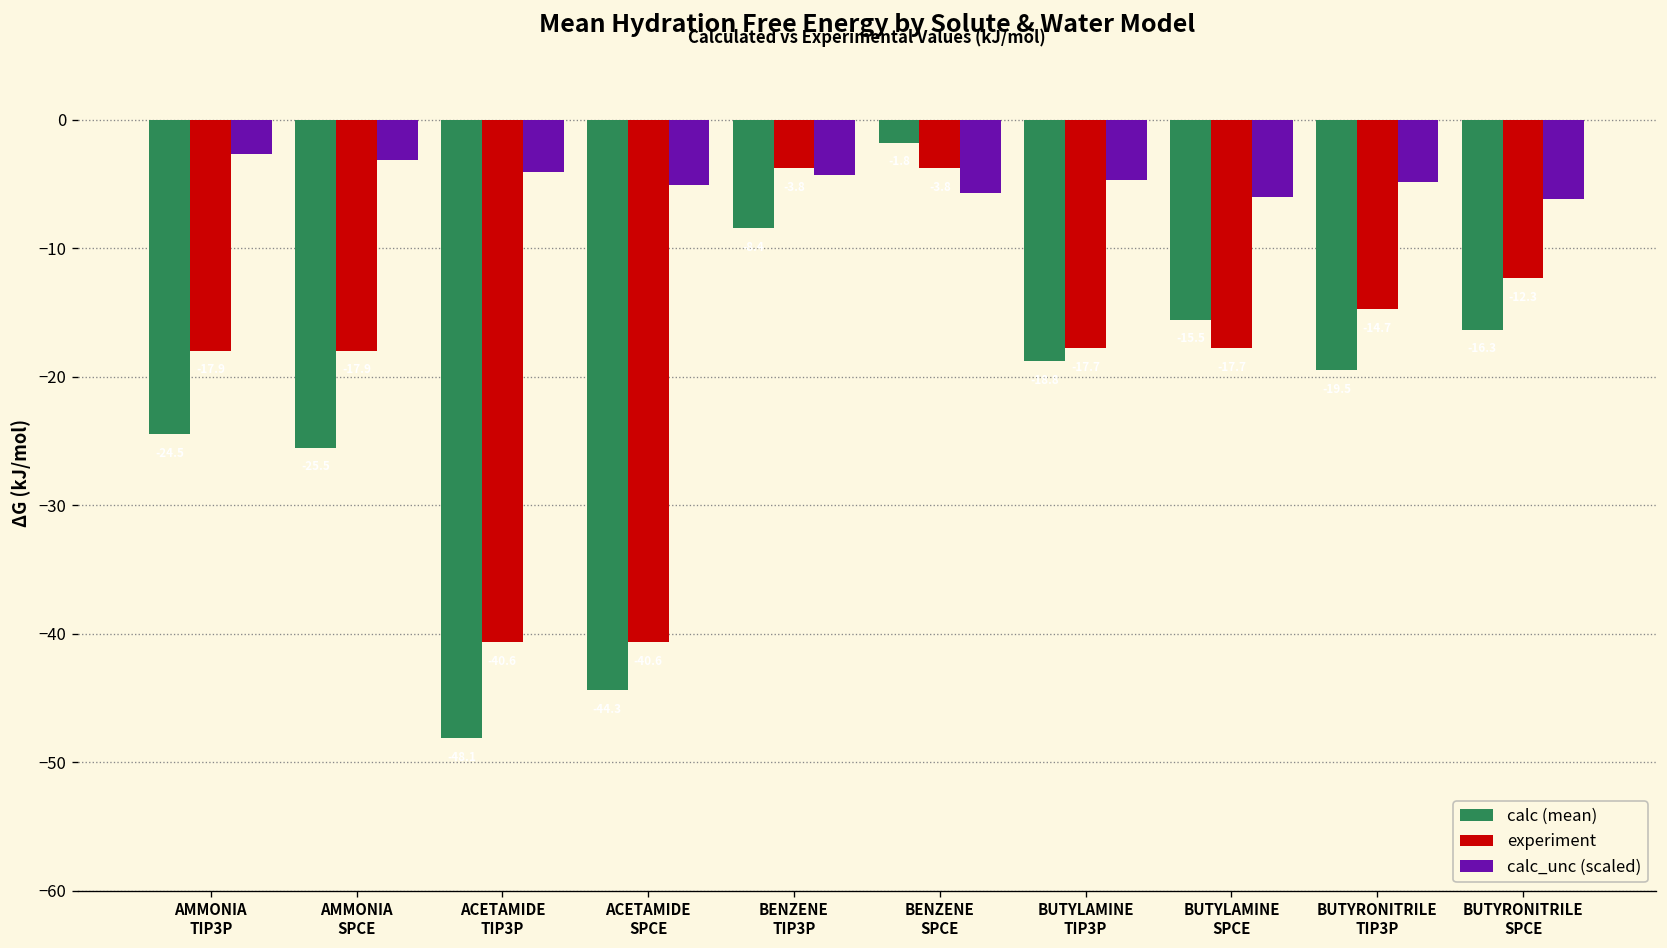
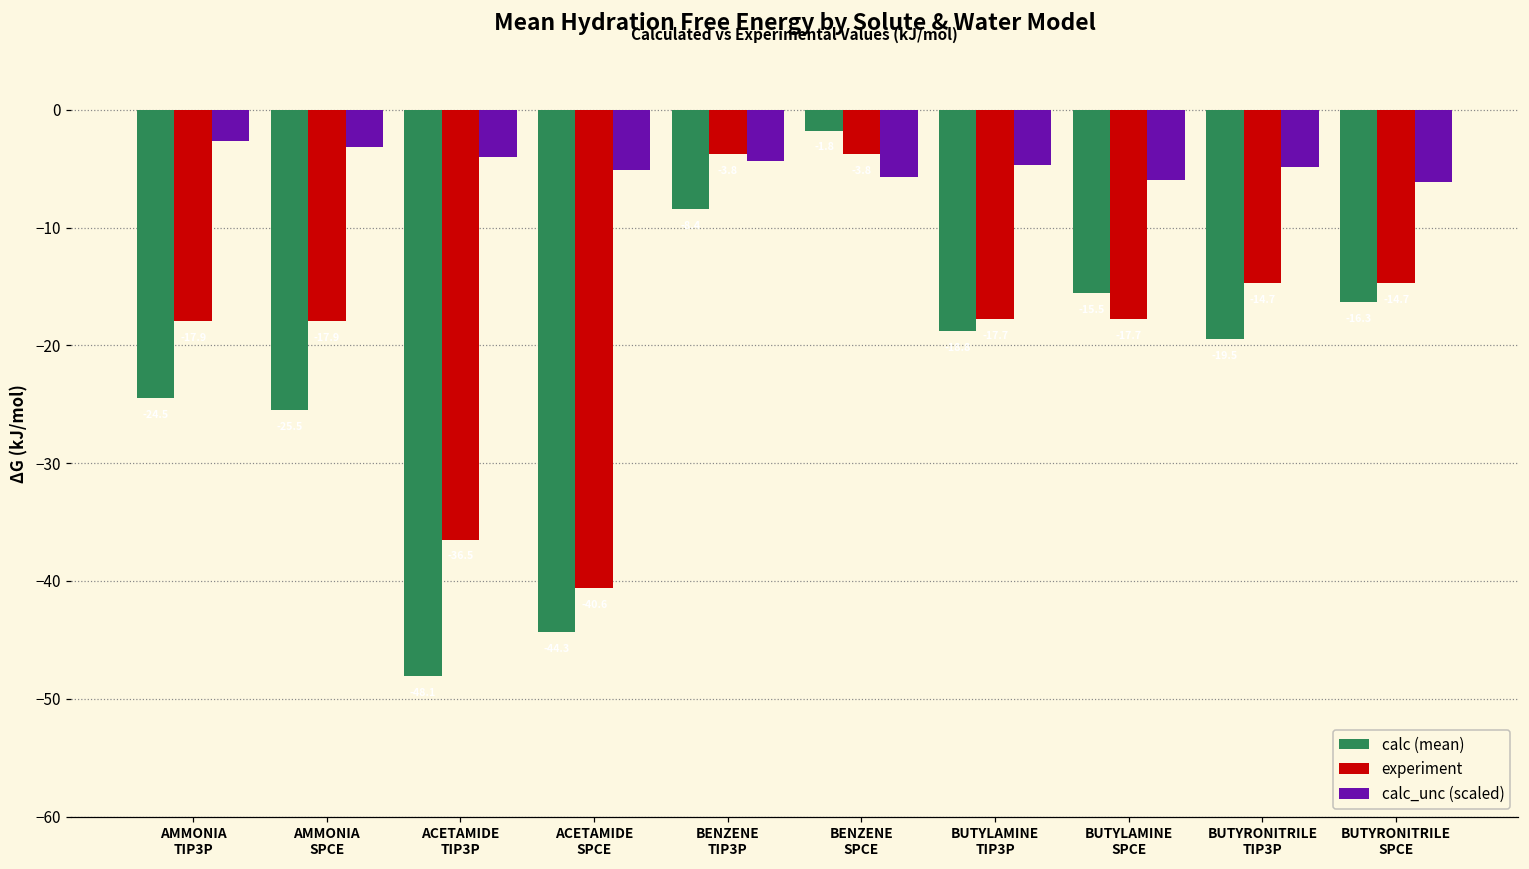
  {
    "calc (mean)": {
      "AMMONIA TIP3P": -24.5,
      "AMMONIA SPCE": -25.5,
      "ACETAMIDE TIP3P": -48.1,
      "ACETAMIDE SPCE": -44.3,
      "BENZENE TIP3P": -8.4,
      "BENZENE SPCE": -1.8,
      "BUTYLAMINE TIP3P": -18.8,
      "BUTYLAMINE SPCE": -15.5,
      "BUTYRONITRILE TIP3P": -19.5,
      "BUTYRONITRILE SPCE": -16.3
    },
    "experiment": {
      "AMMONIA TIP3P": -17.9,
      "AMMONIA SPCE": -17.9,
-     "ACETAMIDE TIP3P": -40.6,
+     "ACETAMIDE TIP3P": -36.5,
      "ACETAMIDE SPCE": -40.6,
      "BENZENE TIP3P": -3.8,
      "BENZENE SPCE": -3.8,
      "BUTYLAMINE TIP3P": -17.7,
      "BUTYLAMINE SPCE": -17.7,
      "BUTYRONITRILE TIP3P": -14.7,
-     "BUTYRONITRILE SPCE": -12.3
+     "BUTYRONITRILE SPCE": -14.7
    },
    "calc_unc (scaled)": {
      "AMMONIA TIP3P": -2.6,
      "AMMONIA SPCE": -3.1,
      "ACETAMIDE TIP3P": -4.0,
      "ACETAMIDE SPCE": -5.1,
      "BENZENE TIP3P": -4.3,
      "BENZENE SPCE": -5.7,
      "BUTYLAMINE TIP3P": -4.7,
      "BUTYLAMINE SPCE": -6.0,
      "BUTYRONITRILE TIP3P": -4.8,
      "BUTYRONITRILE SPCE": -6.1
    }
  }
